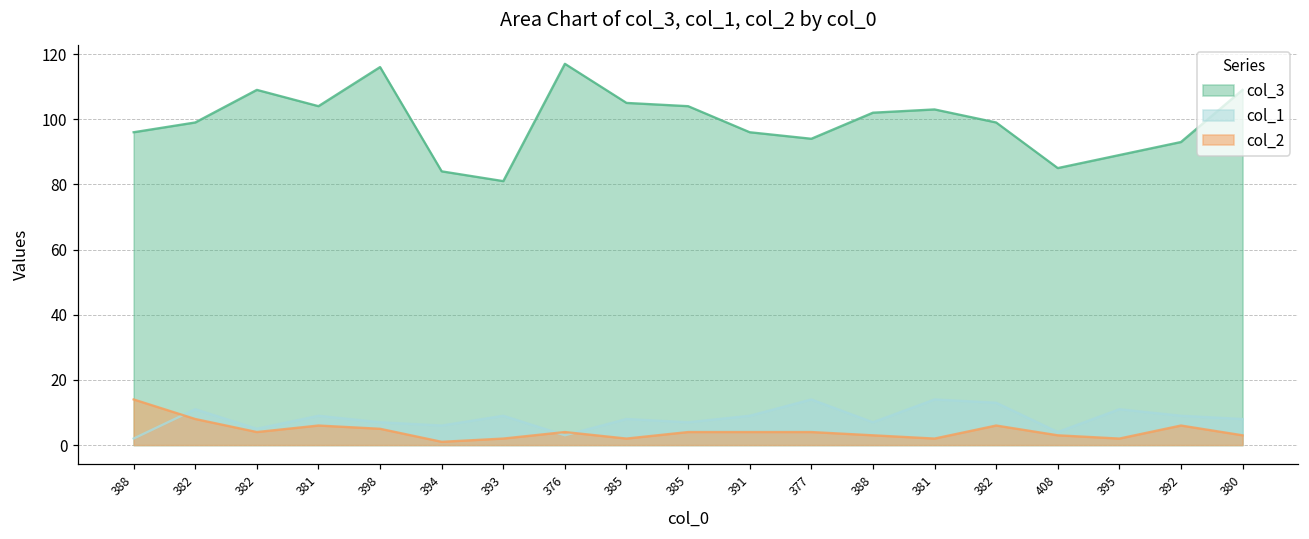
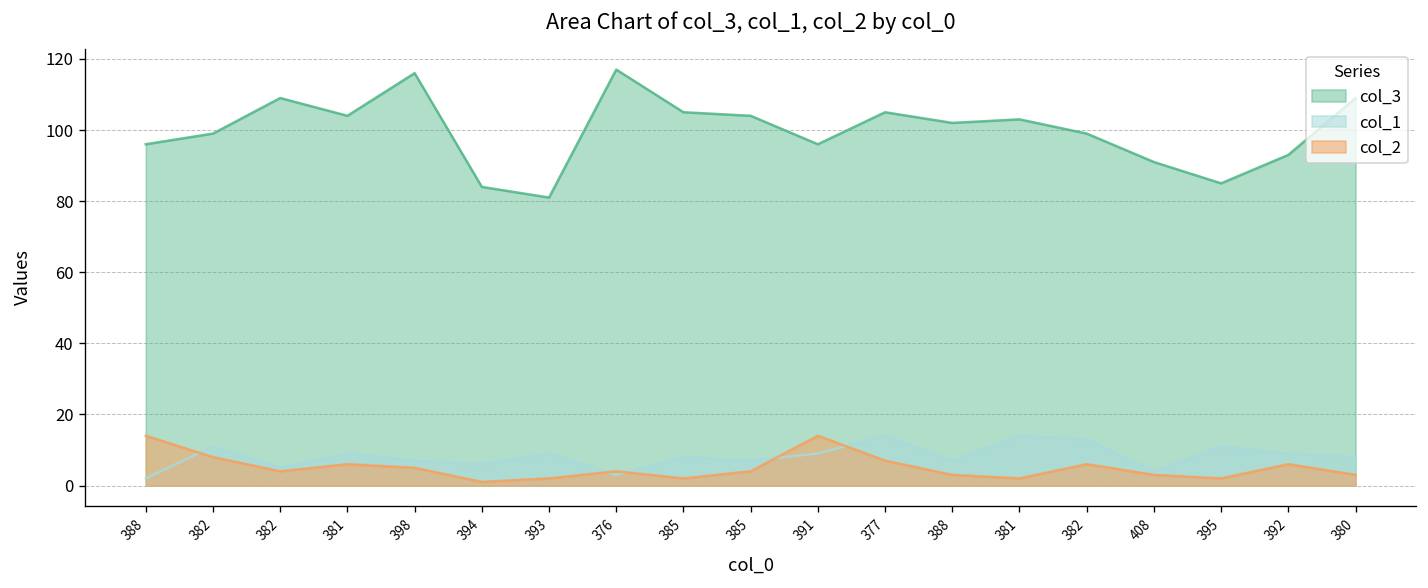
  {
    "col_3": {
      "398": 116,
      "394": 84,
      "393": 81,
      "376": 117,
      "391": 96,
-     "377": 94,
-     "408": 85,
-     "395": 89,
+     "377": 105,
+     "408": 91,
+     "395": 85,
      "392": 93
    },
    "col_1": {
      "398": 7,
      "394": 6,
      "393": 9,
      "376": 3,
      "391": 9,
      "377": 14,
      "408": 4,
      "395": 11,
      "392": 9,
      "380": 8
    },
    "col_2": {
      "398": 5,
      "394": 1,
      "393": 2,
      "376": 4,
-     "391": 4,
-     "377": 4,
+     "391": 14,
+     "377": 7,
      "408": 3,
      "395": 2,
      "392": 6,
      "380": 3
    }
  }
